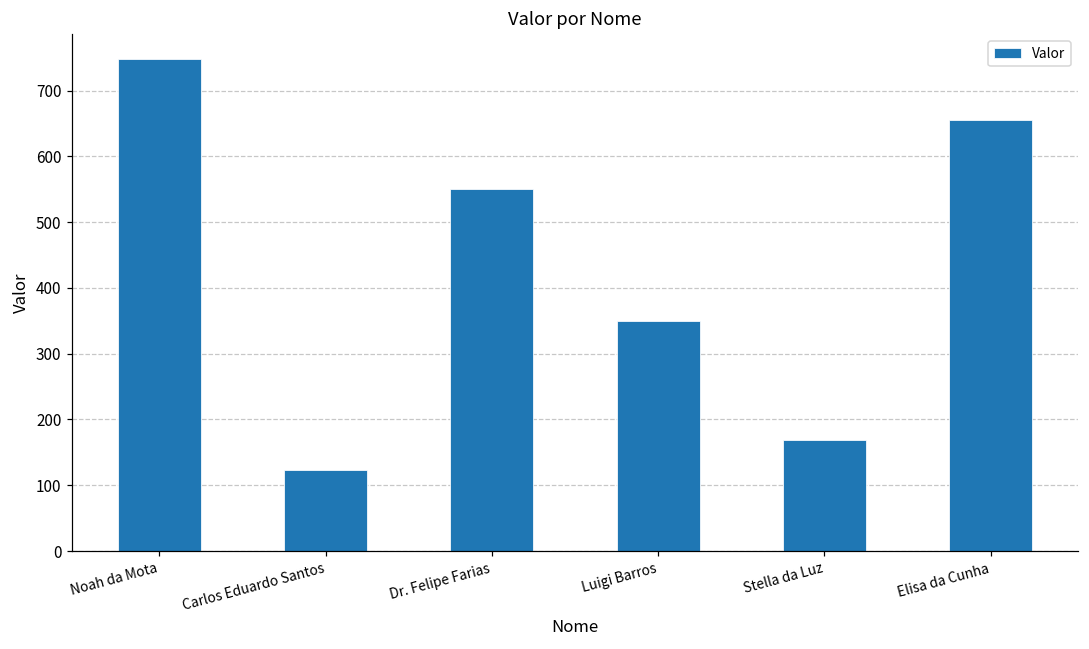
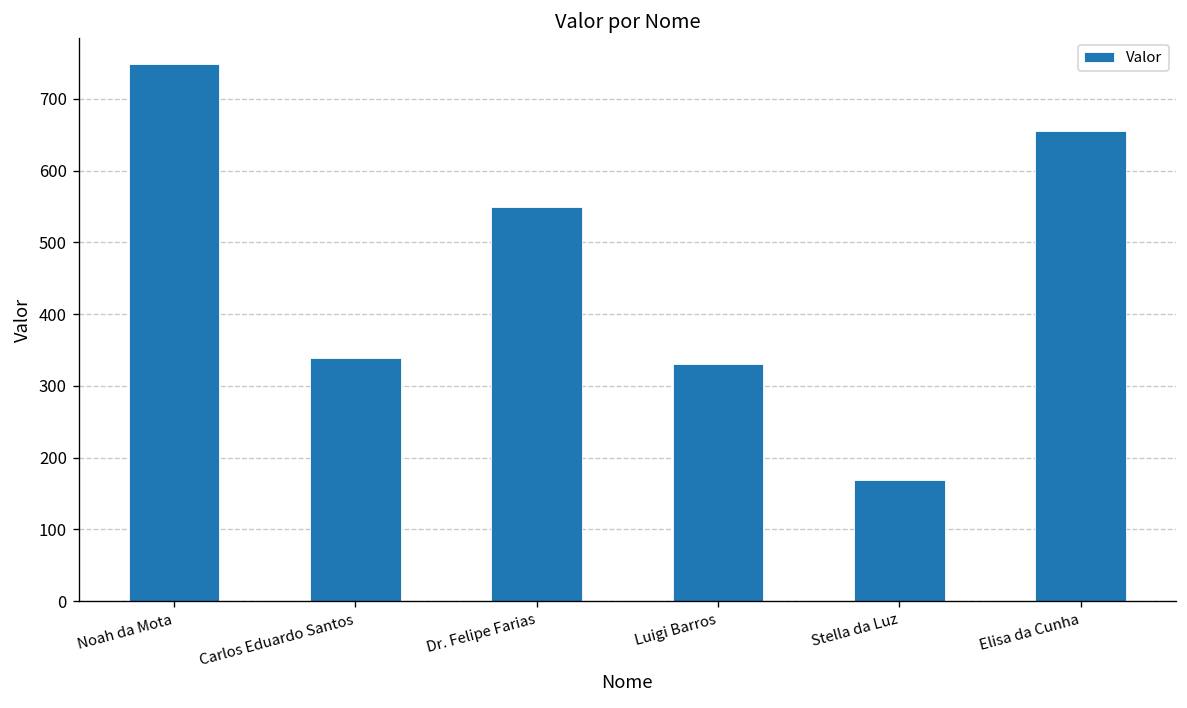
  {
    "Noah da Mota": 750,
-   "Carlos Eduardo Santos": 120,
+   "Carlos Eduardo Santos": 340,
    "Dr. Felipe Farias": 550,
-   "Luigi Barros": 350,
+   "Luigi Barros": 330,
    "Stella da Luz": 170,
    "Elisa da Cunha": 660
  }
